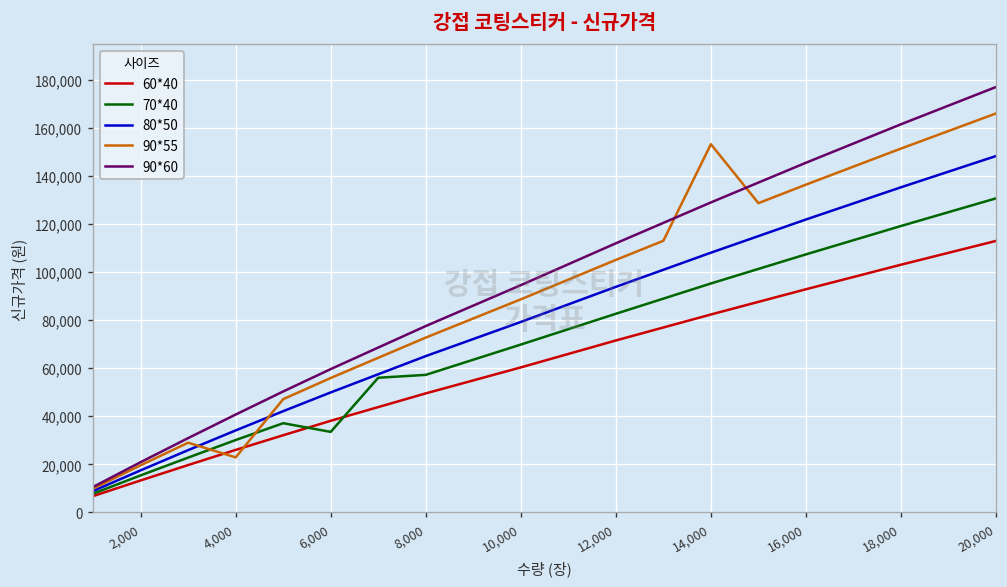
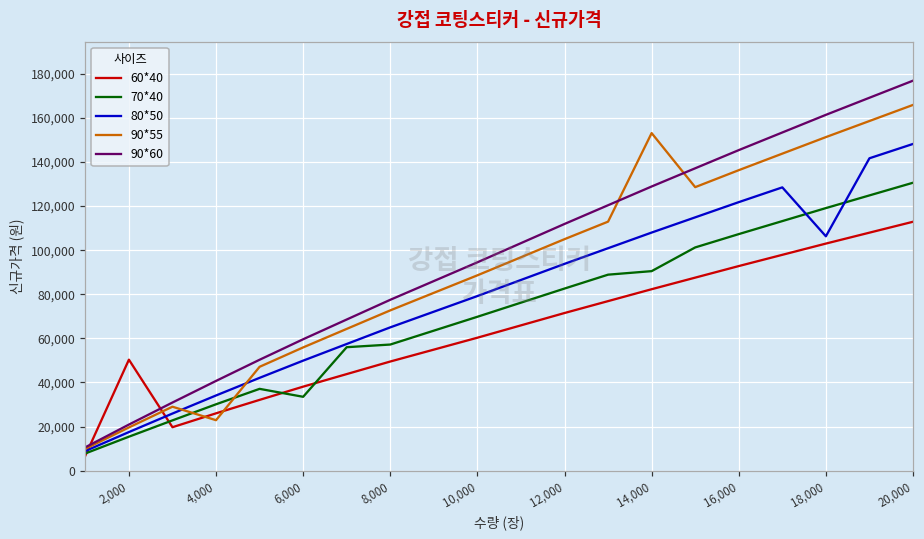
  {
    "60*40": {
-     "2,000": "13,000",
+     "2,000": "50,000",
      "4,000": "26,000",
      "6,000": "38,000",
      "8,000": "50,000",
      "10,000": "60,000",
      "12,000": "72,000",
      "14,000": "82,000",
      "16,000": "93,000",
      "18,000": "103,000",
      "20,000": "113,000"
    },
    "70*40": {
      "2,000": "15,000",
      "4,000": "30,000",
      "6,000": "33,000",
      "8,000": "57,000",
      "10,000": "70,000",
      "12,000": "83,000",
-     "14,000": "95,000",
+     "14,000": "90,000",
      "16,000": "107,000",
      "18,000": "119,000",
      "20,000": "131,000"
    },
    "80*50": {
      "2,000": "18,000",
      "4,000": "34,000",
      "6,000": "50,000",
      "8,000": "65,000",
      "10,000": "79,000",
      "12,000": "94,000",
      "14,000": "108,000",
      "16,000": "122,000",
-     "18,000": "135,000",
+     "18,000": "106,000",
      "20,000": "148,000"
    },
    "90*55": {
      "2,000": "20,000",
      "4,000": "23,000",
      "6,000": "56,000",
      "8,000": "73,000",
      "10,000": "89,000",
      "12,000": "105,000",
      "14,000": "153,000",
      "16,000": "136,000",
      "18,000": "151,000",
      "20,000": "166,000"
    },
    "90*60": {
      "2,000": "21,000",
      "4,000": "41,000",
      "6,000": "60,000",
      "8,000": "78,000",
      "10,000": "95,000",
      "12,000": "112,000",
      "14,000": "129,000",
      "16,000": "145,000",
      "18,000": "161,000",
      "20,000": "177,000"
    }
  }
